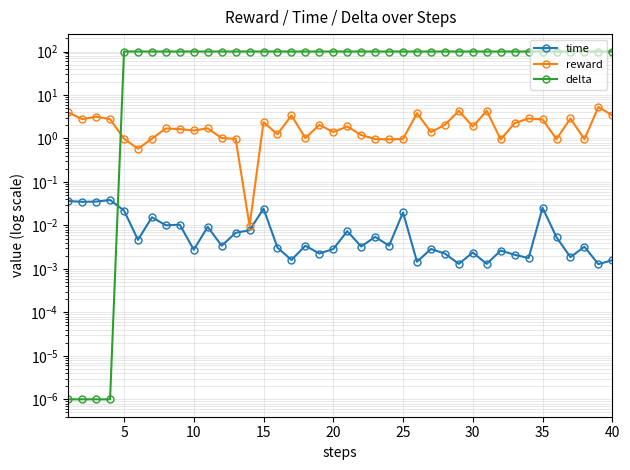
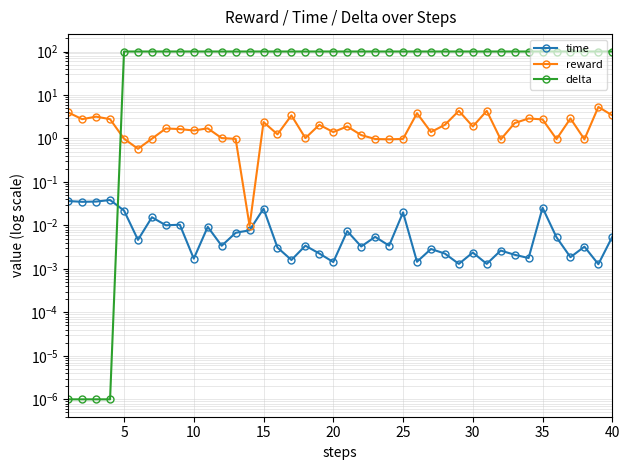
  {
    "time": {
      "5": 0.02,
-     "10": 0.003,
+     "10": 0.0017,
      "15": 0.02,
-     "20": 0.003,
+     "20": 0.0014,
      "25": 0.02,
      "30": 0.002,
      "35": 0.03,
-     "40": 0.0016
+     "40": 0.005
    },
    "reward": {
      "5": 1.0,
      "10": 1.5,
      "15": 2,
      "20": 1.4,
      "25": 1.0,
      "30": 1.9,
      "35": 3,
      "40": 3
    },
    "delta": {
      "5": 100,
      "10": 100,
      "15": 100,
      "20": 100,
      "25": 100,
      "30": 100,
      "40": 100
    }
  }
